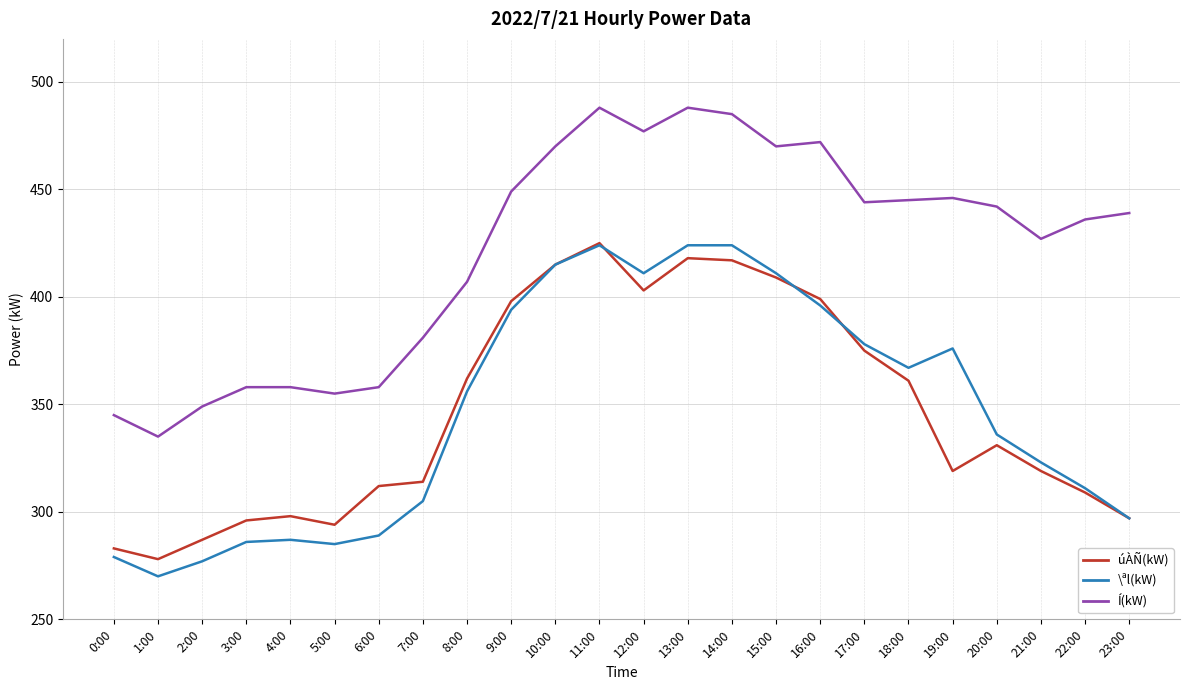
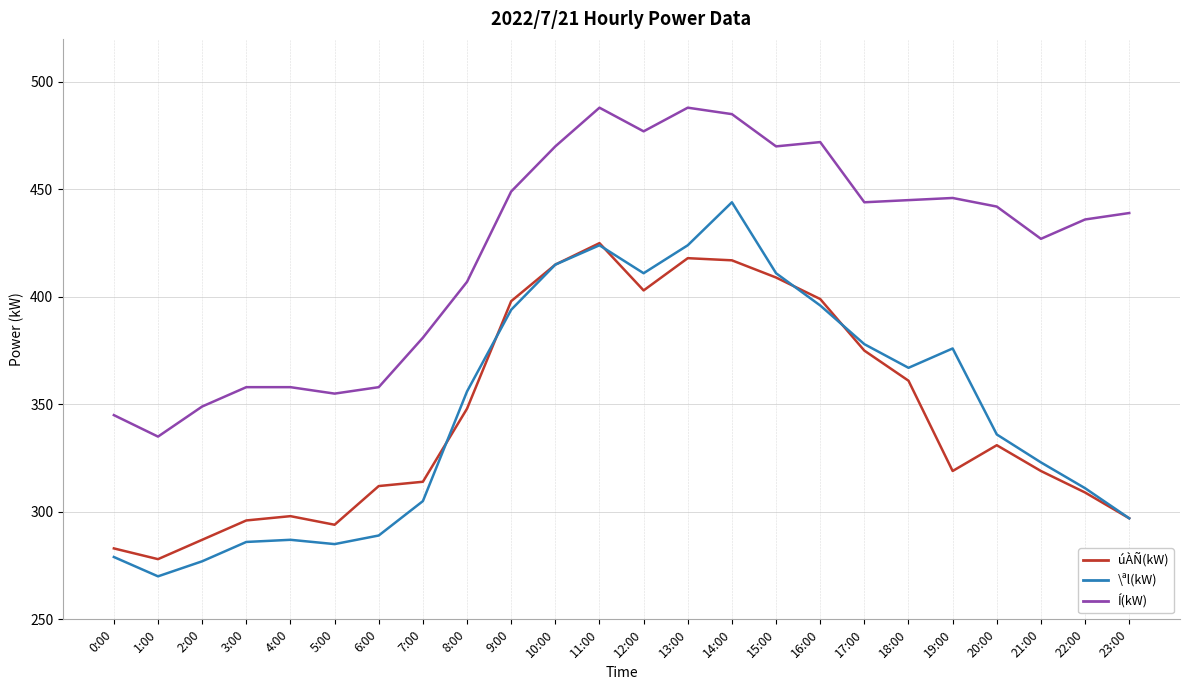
  {
    "úÀÑ(kW)": {
      "0:00": 283,
      "1:00": 278,
      "2:00": 287,
      "3:00": 296,
      "4:00": 298,
      "5:00": 294,
      "6:00": 312,
      "7:00": 314,
-     "8:00": 362,
+     "8:00": 348,
      "9:00": 398,
      "12:00": 403,
      "13:00": 418,
      "14:00": 417,
      "15:00": 409,
      "16:00": 399,
      "17:00": 375,
      "18:00": 361,
      "19:00": 319,
      "20:00": 331,
      "21:00": 319,
      "22:00": 309
    },
    "\\ªl(kW)": {
      "0:00": 279,
      "1:00": 270,
      "2:00": 277,
      "3:00": 286,
      "4:00": 287,
      "5:00": 285,
      "6:00": 289,
      "7:00": 305,
      "8:00": 356,
      "9:00": 394,
      "12:00": 411,
      "13:00": 424,
-     "14:00": 424,
+     "14:00": 444,
      "15:00": 411,
      "16:00": 396,
      "17:00": 378,
      "18:00": 367,
      "19:00": 376,
      "20:00": 336,
      "21:00": 323,
      "22:00": 311
    },
    "Í(kW)": {
      "0:00": 345,
      "1:00": 335,
      "2:00": 349,
      "3:00": 358,
      "4:00": 358,
      "5:00": 355,
      "6:00": 358,
      "7:00": 381,
      "8:00": 407,
      "9:00": 449,
      "10:00": 470,
      "11:00": 488,
      "12:00": 477,
      "13:00": 488,
      "14:00": 485,
      "15:00": 470,
      "16:00": 472,
      "17:00": 444,
      "18:00": 445,
      "19:00": 446,
      "20:00": 442,
      "21:00": 427,
      "22:00": 436,
      "23:00": 439
    }
  }
